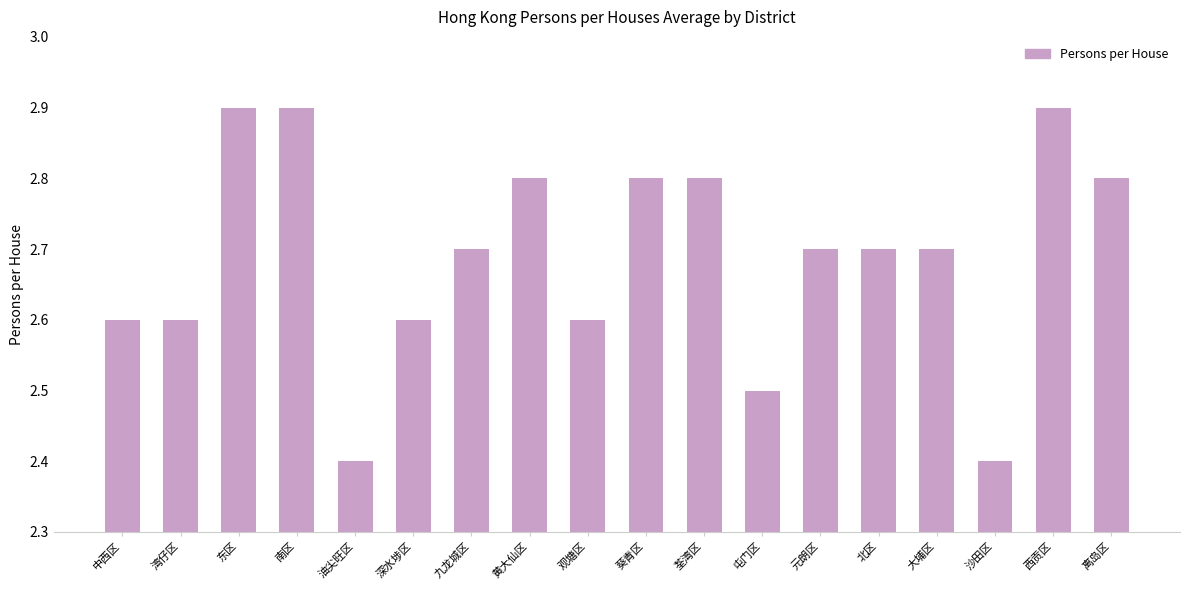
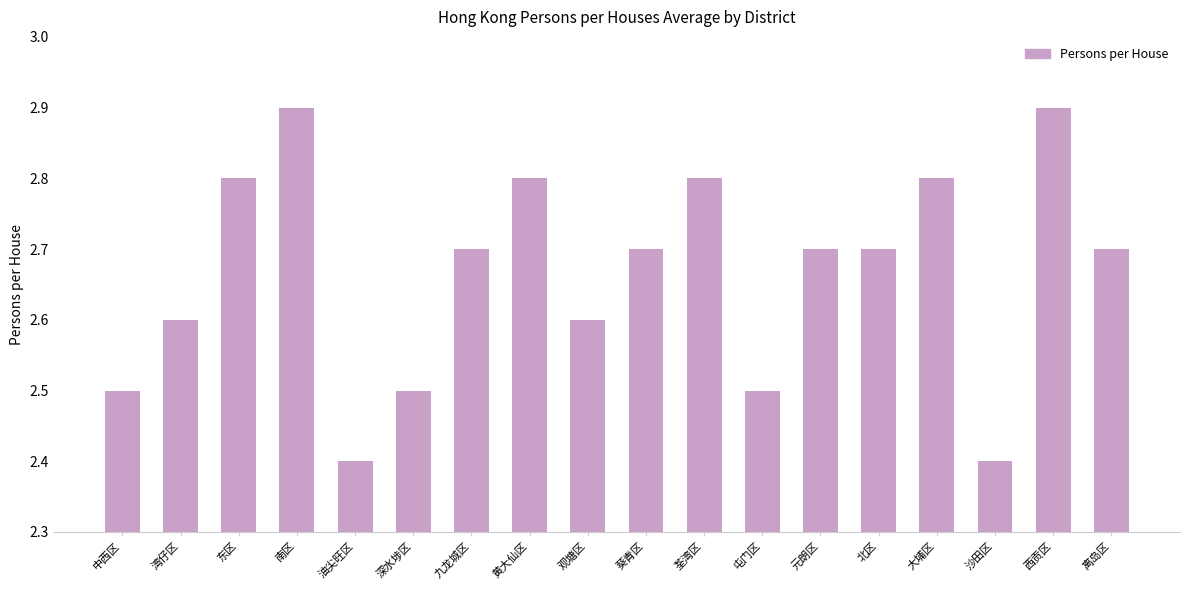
  {
-   "中西区": 2.6,
+   "中西区": 2.5,
    "湾仔区": 2.6,
-   "东区": 2.9,
+   "东区": 2.8,
    "南区": 2.9,
    "油尖旺区": 2.4,
-   "深水埗区": 2.6,
+   "深水埗区": 2.5,
    "九龙城区": 2.7,
    "黄大仙区": 2.8,
    "观塘区": 2.6,
-   "葵青区": 2.8,
+   "葵青区": 2.7,
    "荃湾区": 2.8,
    "屯门区": 2.5,
    "元朗区": 2.7,
    "北区": 2.7,
-   "大埔区": 2.7,
+   "大埔区": 2.8,
    "沙田区": 2.4,
    "西贡区": 2.9,
-   "离岛区": 2.8
+   "离岛区": 2.7
  }
